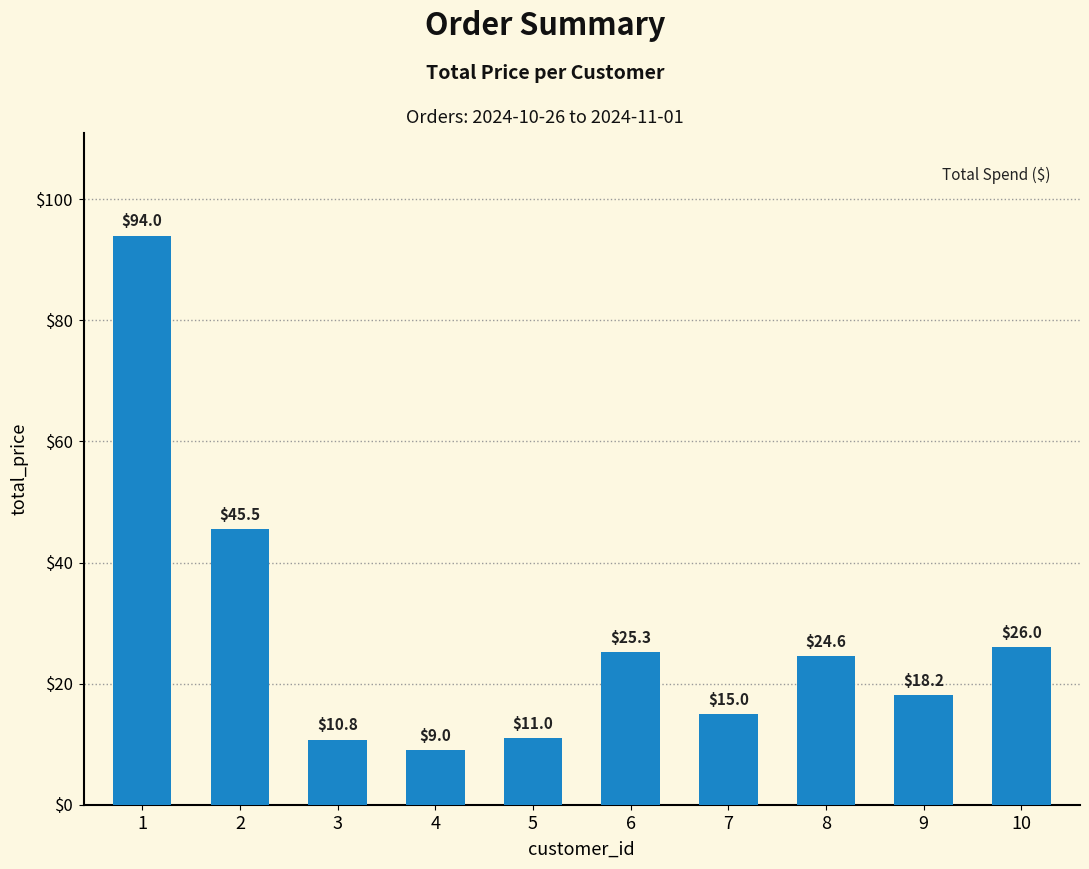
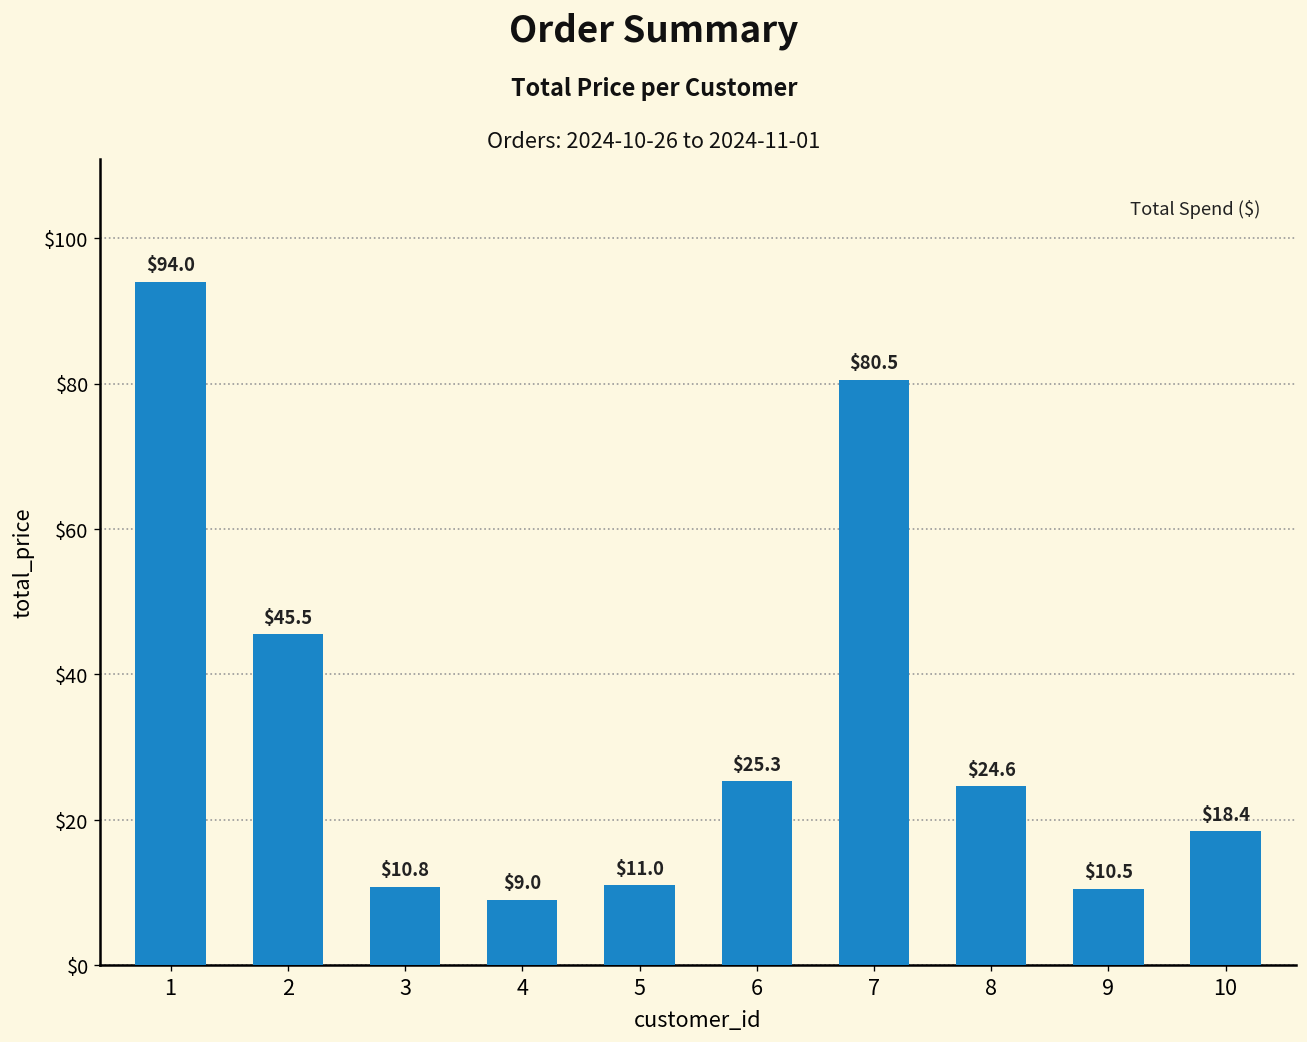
  {
    "1": "$94.0",
    "2": "$45.5",
    "3": "$10.8",
    "4": "$9.0",
    "5": "$11.0",
    "6": "$25.3",
-   "7": "$15.0",
+   "7": "$80.5",
    "8": "$24.6",
-   "9": "$18.2",
-   "10": "$26.0"
+   "9": "$10.5",
+   "10": "$18.4"
  }
